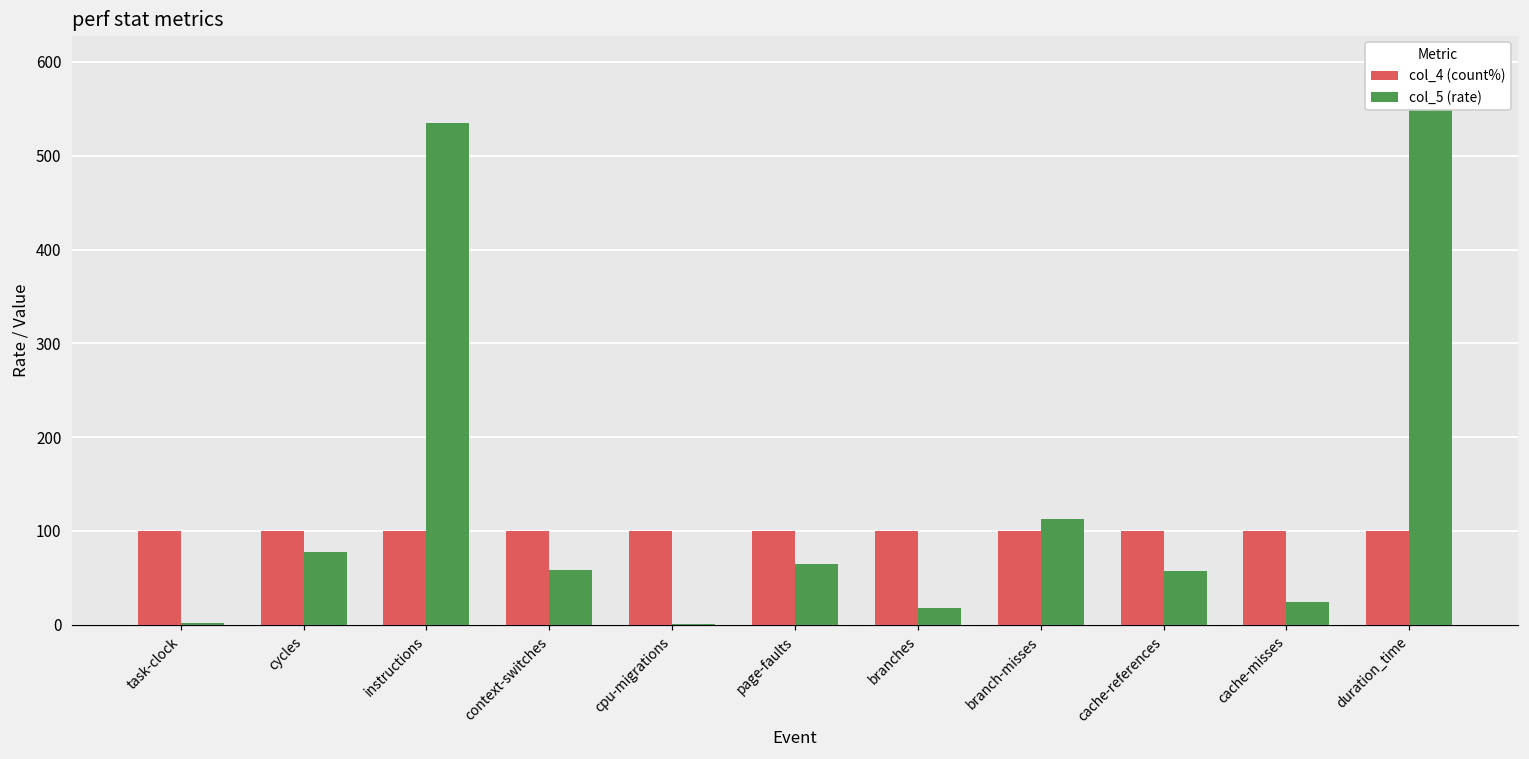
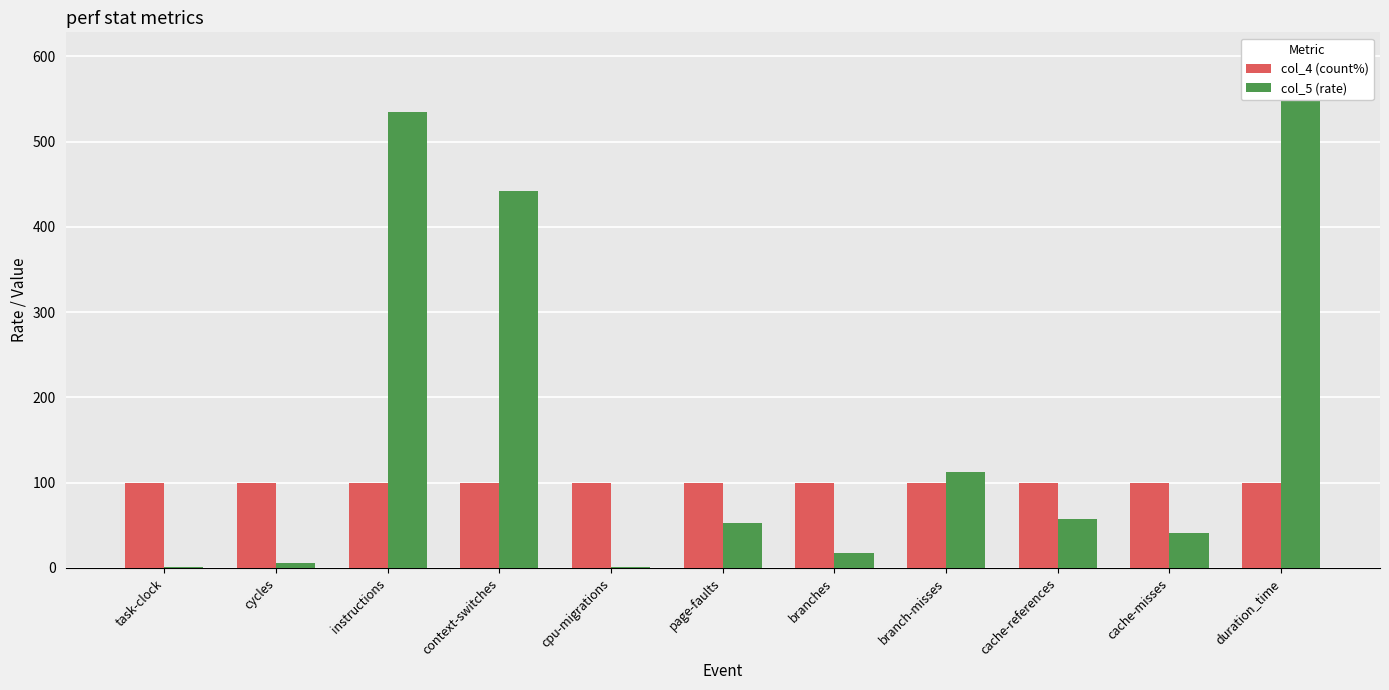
  {
    "col_4 (count%)": {
      "task-clock": 100,
      "cycles": 100,
      "instructions": 100,
      "context-switches": 100,
      "cpu-migrations": 100,
      "page-faults": 100,
      "branches": 100,
      "branch-misses": 100,
      "cache-references": 100,
      "cache-misses": 100,
      "duration_time": 100
    },
    "col_5 (rate)": {
-     "cycles": 80,
+     "cycles": 10,
      "instructions": 540,
-     "context-switches": 60,
-     "page-faults": 70,
+     "context-switches": 440,
+     "page-faults": 50,
      "branches": 20,
      "branch-misses": 110,
      "cache-references": 60,
-     "cache-misses": 20
+     "cache-misses": 40
    }
  }
